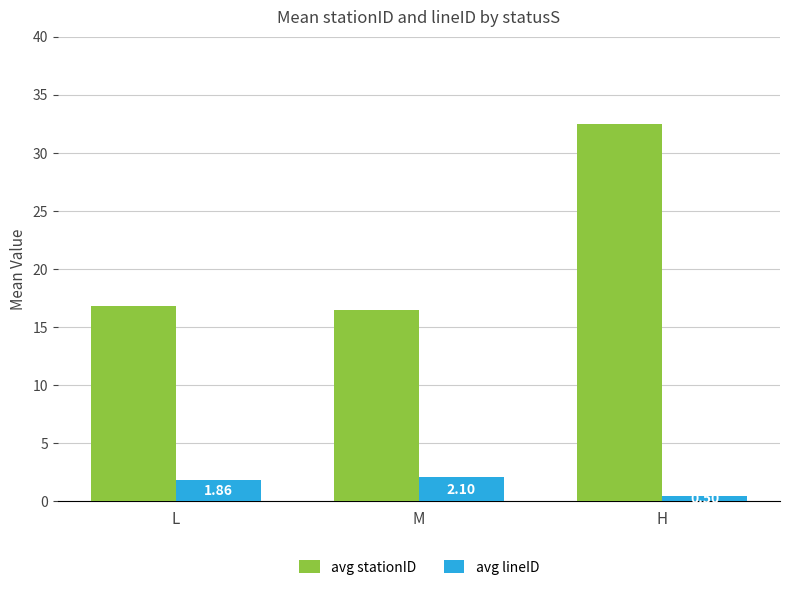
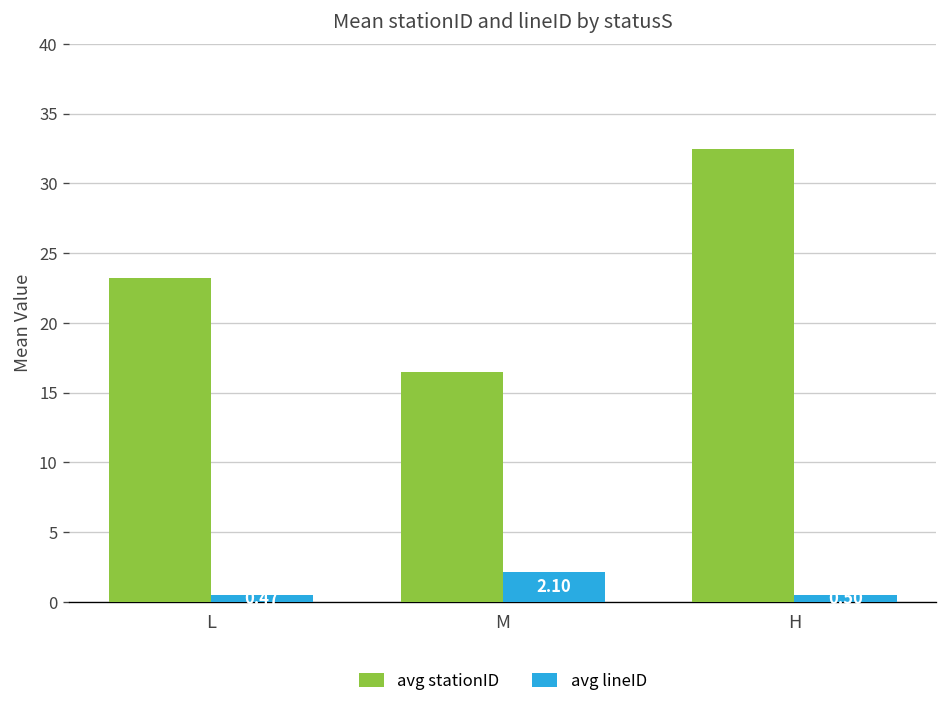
  {
    "avg stationID": {
-     "L": 16.8,
+     "L": 23.2,
      "M": 16.5,
      "H": 32.5
    },
    "avg lineID": {
-     "L": 1.9,
+     "L": 0.5,
      "H": 0.5
    }
  }
